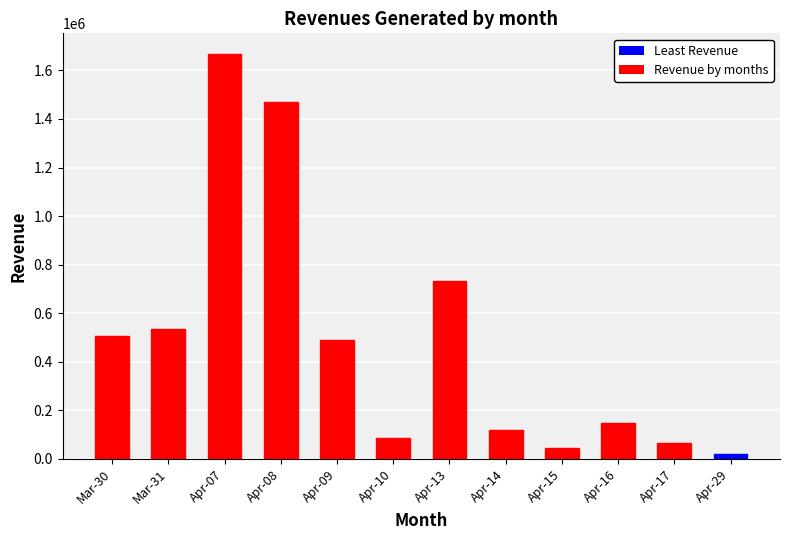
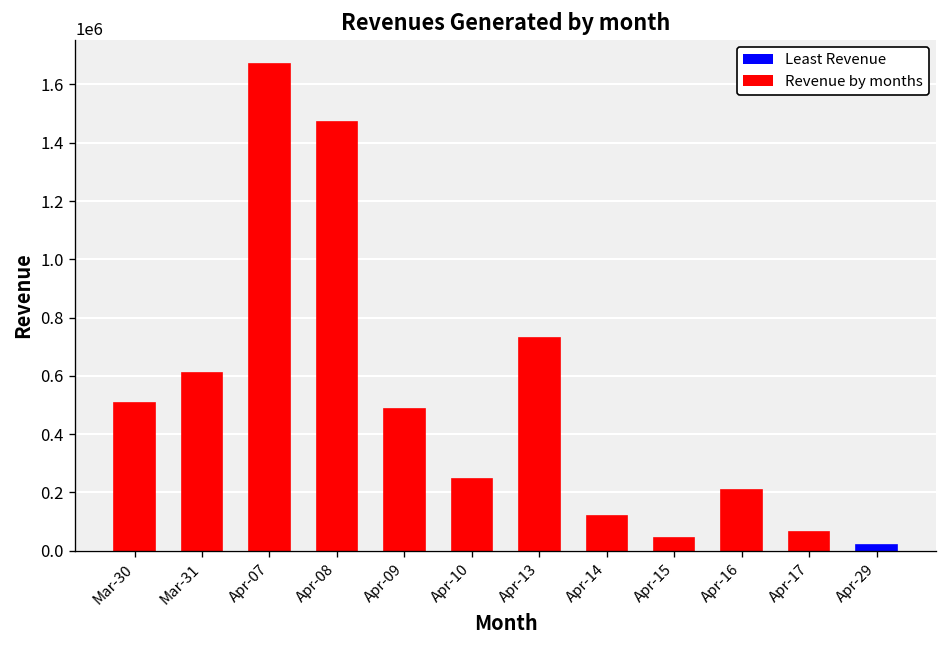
  {
    "Revenue by months": {
      "Mar-30": 510000,
-     "Mar-31": 540000,
+     "Mar-31": 610000,
      "Apr-07": 1670000,
      "Apr-08": 1470000,
      "Apr-09": 490000,
-     "Apr-10": 90000,
+     "Apr-10": 250000,
      "Apr-13": 730000,
      "Apr-14": 120000,
      "Apr-15": 40000,
-     "Apr-16": 150000,
+     "Apr-16": 210000,
      "Apr-17": 70000,
      "Apr-29": 20000
    },
    "Least Revenue": {
      "Apr-29": 20000
    }
  }
